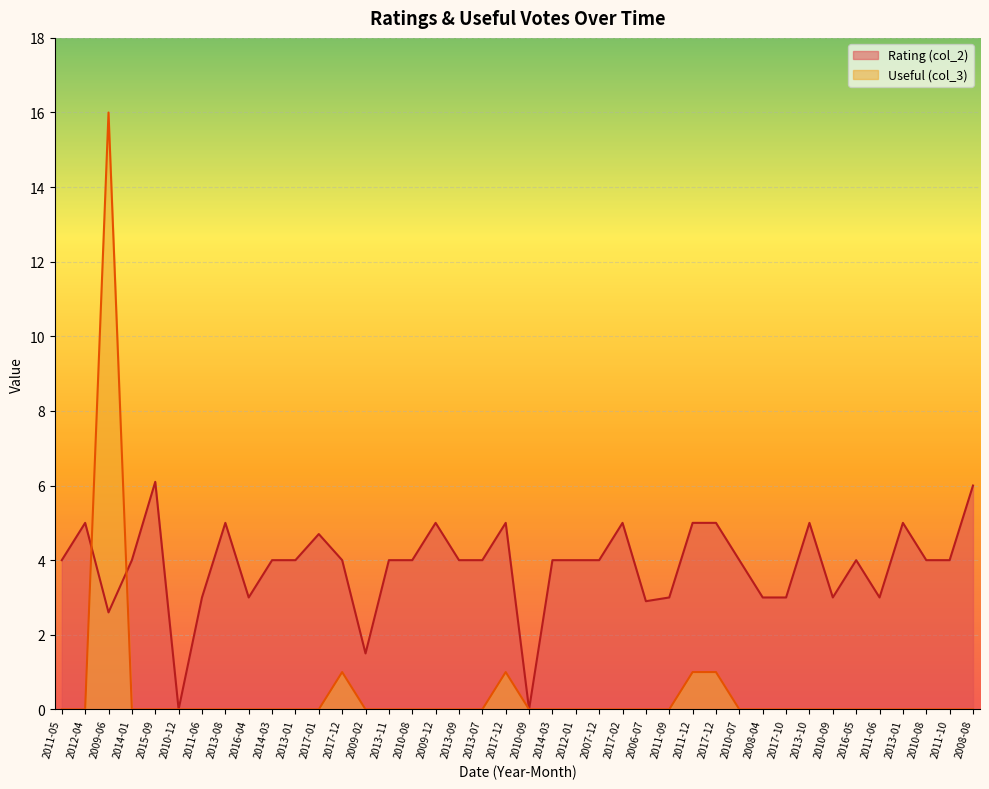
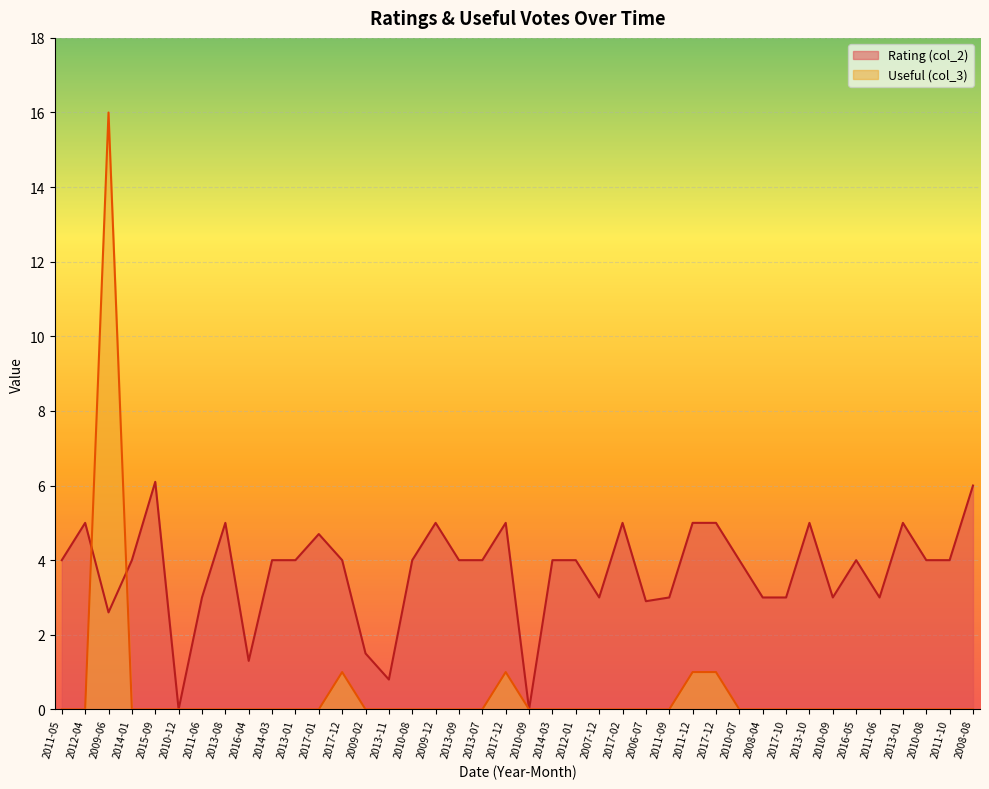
  {
    "Rating (col_2)": {
      "2011-05": 4.0,
      "2012-04": 5.0,
      "2009-06": 2.6,
      "2014-01": 4.0,
      "2015-09": 6.1,
      "2013-08": 5.0,
-     "2016-04": 3.0,
+     "2016-04": 1.3,
      "2017-01": 4.7,
      "2009-02": 1.5,
-     "2013-11": 4.0,
+     "2013-11": 0.8,
      "2009-12": 5.0,
      "2013-09": 4.0,
      "2013-07": 4.0,
      "2012-01": 4.0,
-     "2007-12": 4,
+     "2007-12": 3,
      "2017-02": 5.0,
      "2006-07": 2.9,
      "2011-09": 3.0,
      "2011-12": 5.0,
      "2010-07": 4.0,
      "2008-04": 3.0,
      "2017-10": 3.0,
      "2013-10": 5.0,
      "2016-05": 4.0,
      "2011-10": 4.0,
      "2008-08": 6.0
    },
    "Useful (col_3)": {
      "2011-05": 0.0,
      "2012-04": 0.0,
      "2009-06": 16.0,
      "2014-01": 0.0,
      "2015-09": 0.0,
      "2013-08": 0.0,
      "2016-04": 0.0,
      "2017-01": 0.0,
      "2009-02": 0.0,
      "2013-11": 0.0,
      "2009-12": 0.0,
      "2013-09": 0.0,
      "2013-07": 0.0,
      "2012-01": 0.0,
      "2007-12": 0.0,
      "2017-02": 0.0,
      "2006-07": 0.0,
      "2011-09": 0.0,
      "2011-12": 1.0,
      "2010-07": 0.0,
      "2008-04": 0.0,
      "2017-10": 0.0,
      "2013-10": 0.0,
      "2016-05": 0.0,
      "2011-10": 0.0,
      "2008-08": 0.0
    }
  }
